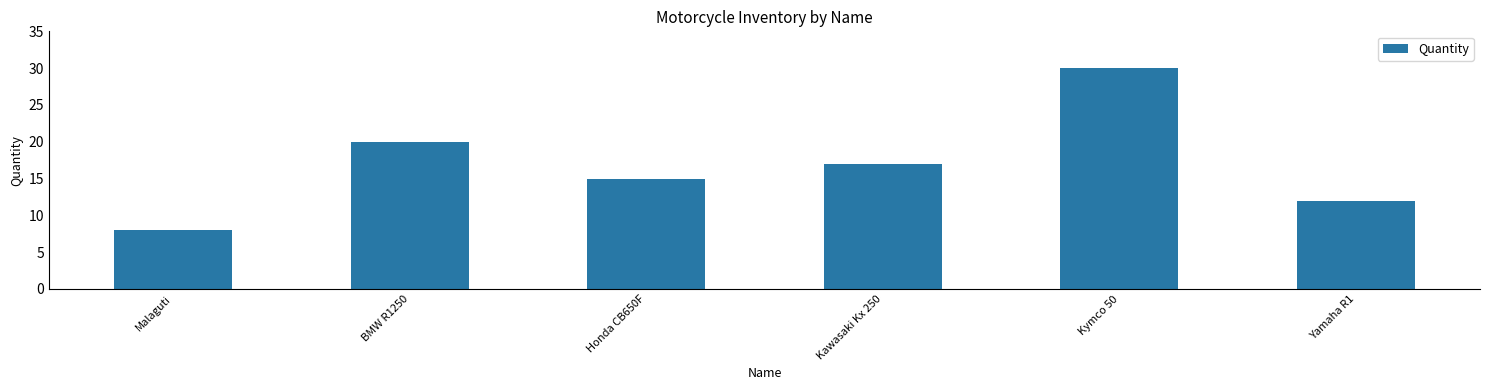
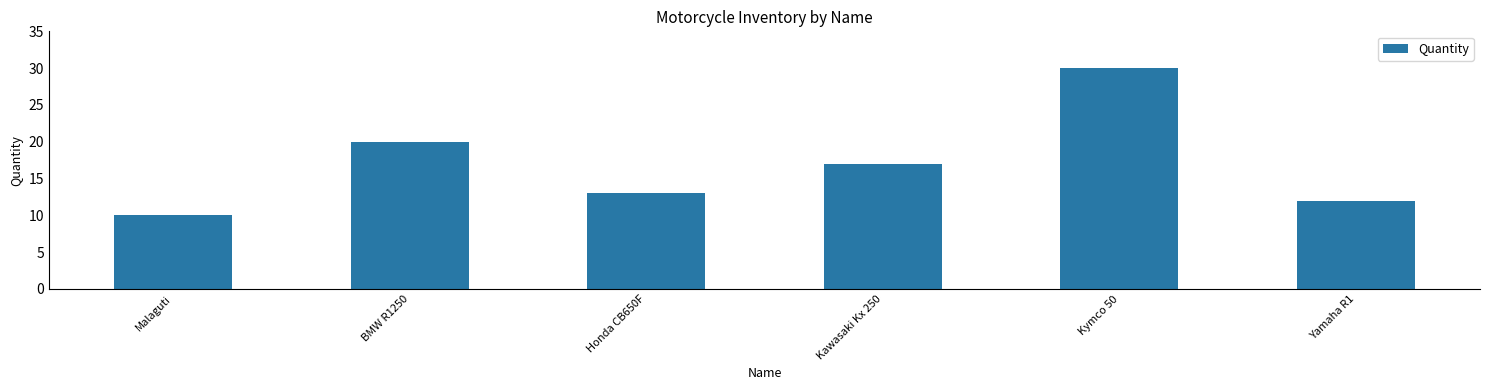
  {
-   "Malaguti": 8,
+   "Malaguti": 10,
    "BMW R1250": 20,
-   "Honda CB650F": 15,
+   "Honda CB650F": 13,
    "Kawasaki Kx 250": 17,
    "Kymco 50": 30,
    "Yamaha R1": 12
  }
